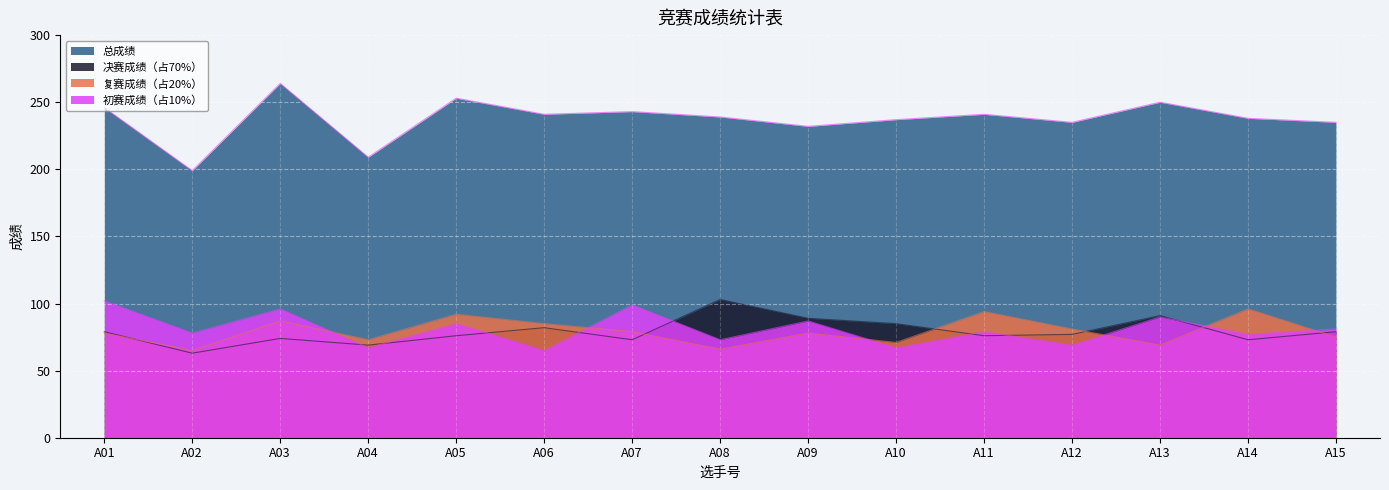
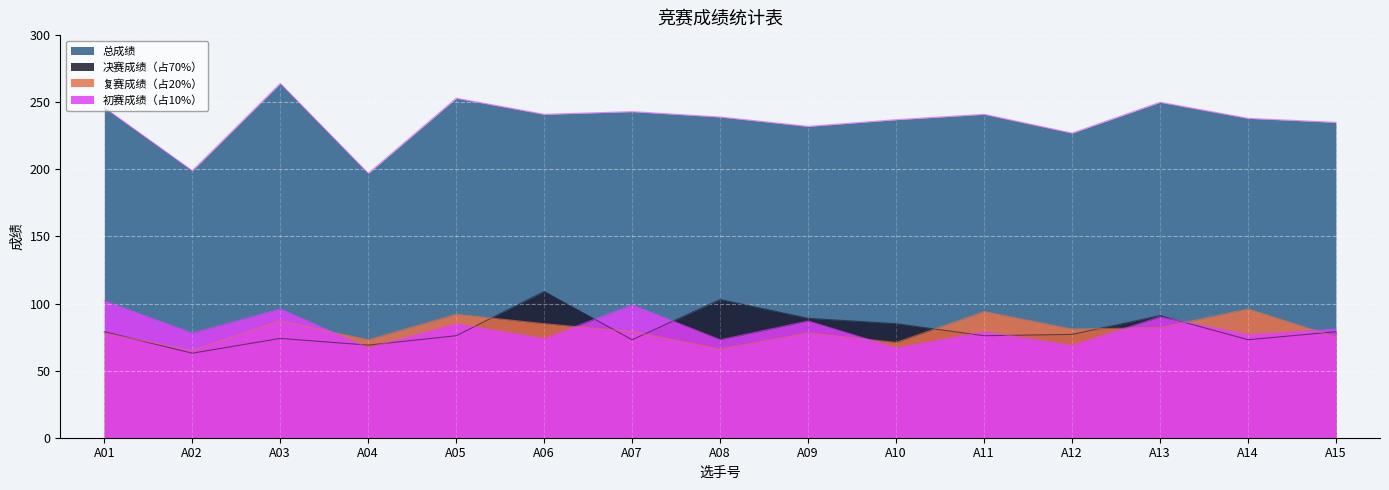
  {
    "总成绩": {
      "A02": 199,
      "A03": 264,
-     "A04": 209,
+     "A04": 197,
      "A05": 253,
      "A06": 241,
      "A07": 243,
      "A08": 239,
      "A09": 232,
      "A10": 237,
      "A11": 241,
-     "A12": 235,
+     "A12": 227,
      "A13": 250,
      "A14": 238,
      "A15": 235
    },
    "决赛成绩（占70%）": {
      "A02": 63,
      "A03": 74,
      "A04": 69,
      "A05": 76,
-     "A06": 82,
+     "A06": 109,
      "A07": 73,
      "A08": 103,
      "A09": 89,
      "A10": 85,
      "A11": 76,
      "A12": 77,
      "A14": 73,
      "A15": 79
    },
    "复赛成绩（占20%）": {
      "A02": 65,
      "A03": 87,
      "A04": 73,
      "A05": 92,
      "A06": 85,
      "A07": 79,
      "A08": 66,
      "A09": 78,
      "A10": 71,
      "A11": 94,
      "A12": 81,
-     "A13": 69,
+     "A13": 82,
      "A14": 96,
      "A15": 75
    },
    "初赛成绩（占10%）": {
      "A01": 102,
      "A02": 78,
      "A03": 96,
      "A04": 67,
      "A05": 85,
-     "A06": 65,
+     "A06": 74,
      "A07": 99,
      "A08": 73,
      "A09": 87,
      "A10": 67,
      "A11": 79,
      "A12": 69,
      "A14": 77,
      "A15": 81
    }
  }
